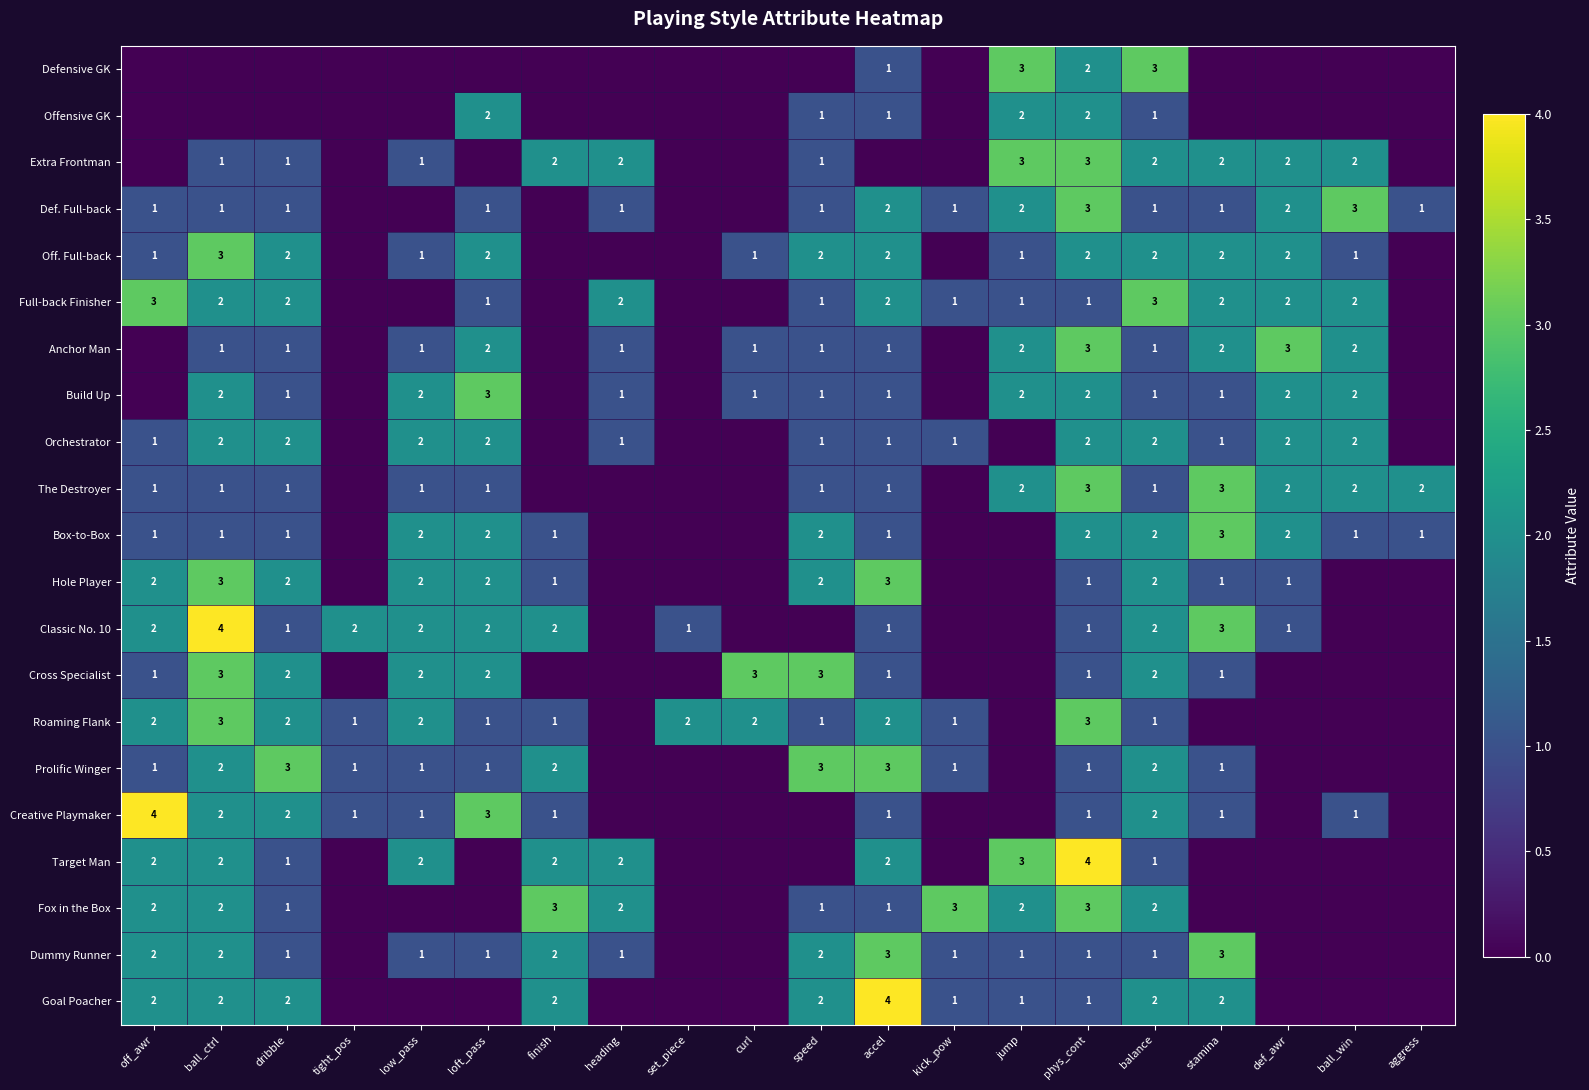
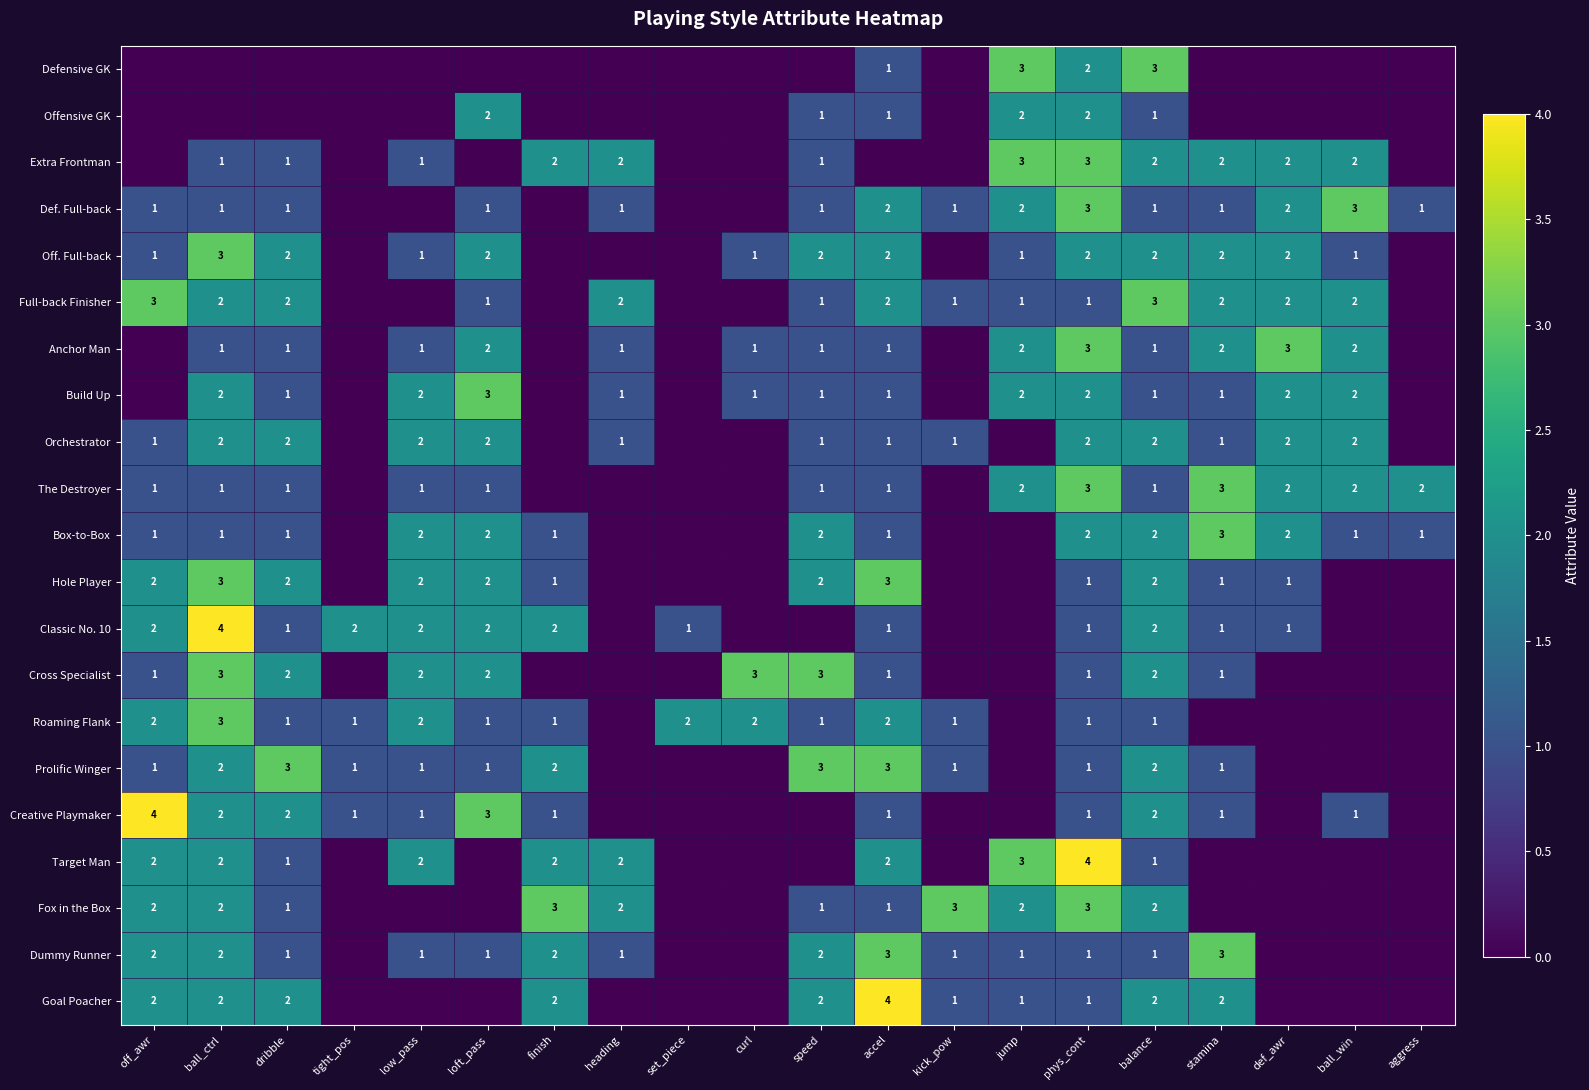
  {
    "Classic No. 10": {
      "off_awr": 2,
      "ball_ctrl": 4,
      "dribble": 1,
      "tight_pos": 2,
      "low_pass": 2,
      "loft_pass": 2,
      "finish": 2,
      "set_piece": 1,
      "accel": 1,
      "phys_cont": 1,
      "balance": 2,
-     "stamina": 3,
+     "stamina": 1,
      "def_awr": 1
    },
    "Roaming Flank": {
      "off_awr": 2,
      "ball_ctrl": 3,
-     "dribble": 2,
+     "dribble": 1,
      "tight_pos": 1,
      "low_pass": 2,
      "loft_pass": 1,
      "finish": 1,
      "set_piece": 2,
      "curl": 2,
      "speed": 1,
      "accel": 2,
      "kick_pow": 1,
-     "phys_cont": 3,
+     "phys_cont": 1,
      "balance": 1
    }
  }
